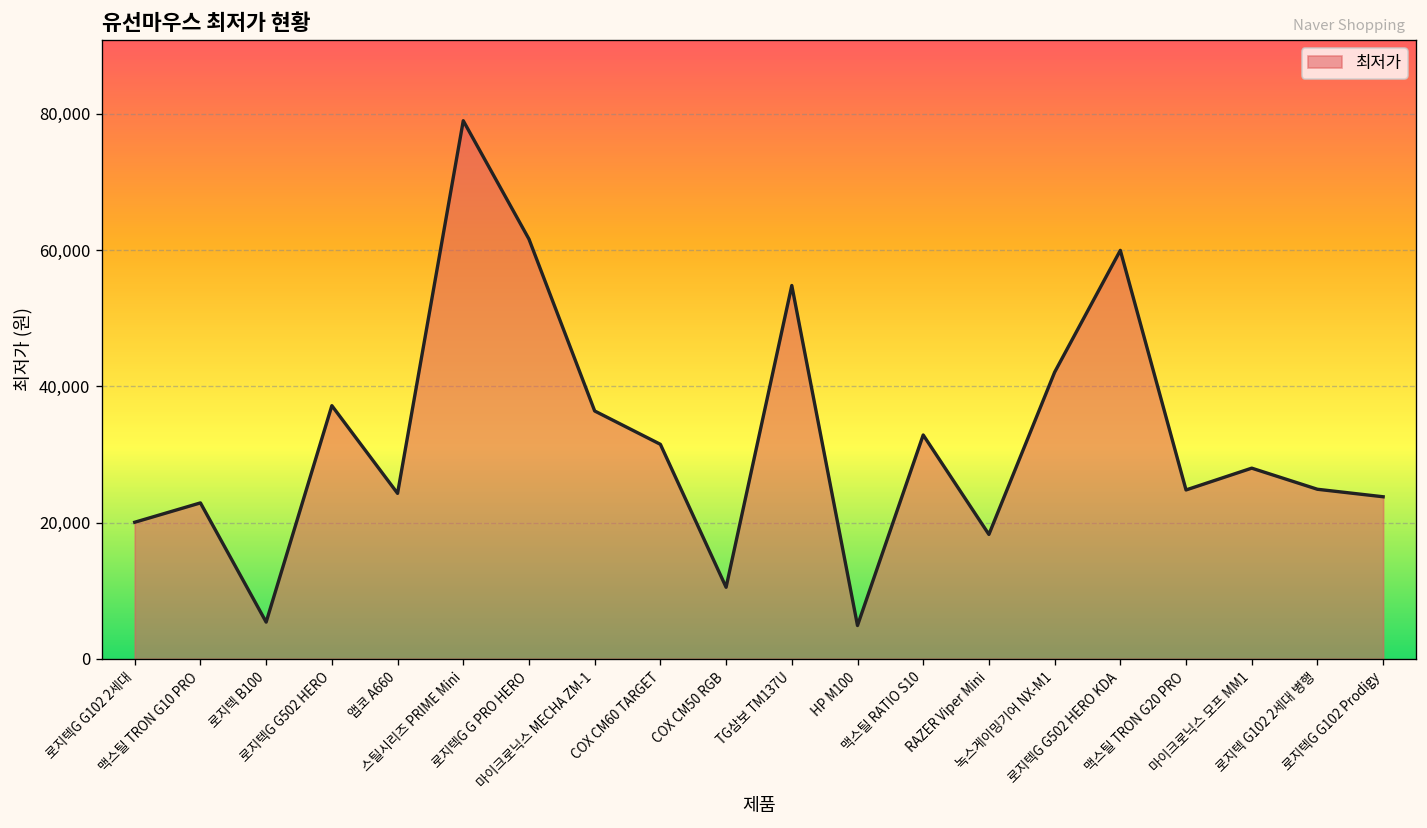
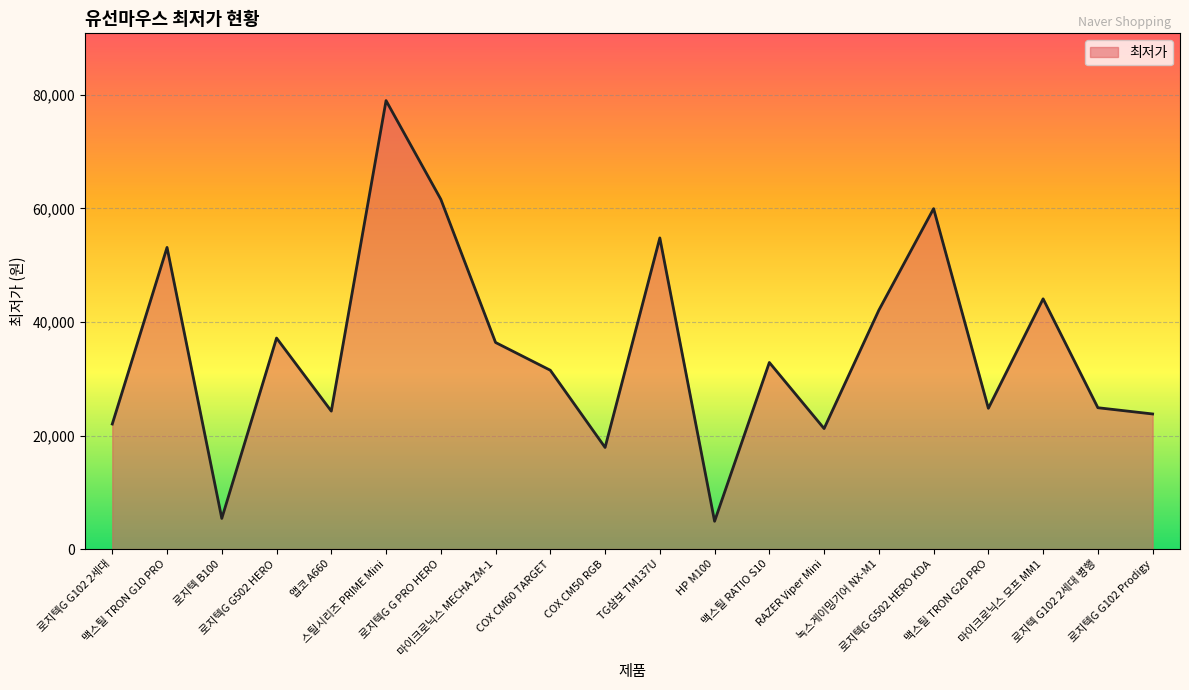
  {
-   "로지텍G G102 2세대": "20,000",
-   "맥스틸 TRON G10 PRO": "23,000",
+   "로지텍G G102 2세대": "22,000",
+   "맥스틸 TRON G10 PRO": "53,000",
    "로지텍 B100": "5,000",
    "로지텍G G502 HERO": "37,000",
    "앱코 A660": "24,000",
    "스틸시리즈 PRIME Mini": "79,000",
    "로지텍G G PRO HERO": "62,000",
    "마이크로닉스 MECHA ZM-1": "36,000",
    "COX CM60 TARGET": "32,000",
-   "COX CM50 RGB": "11,000",
+   "COX CM50 RGB": "18,000",
    "TG삼보 TM137U": "55,000",
    "HP M100": "5,000",
    "맥스틸 RATIO S10": "33,000",
-   "RAZER Viper Mini": "18,000",
+   "RAZER Viper Mini": "21,000",
    "녹스게이밍기어 NX-M1": "42,000",
    "로지텍G G502 HERO KDA": "60,000",
    "맥스틸 TRON G20 PRO": "25,000",
-   "마이크로닉스 모프 MM1": "28,000",
+   "마이크로닉스 모프 MM1": "44,000",
    "로지텍 G102 2세대 병행": "25,000",
    "로지텍G G102 Prodigy": "24,000"
  }
